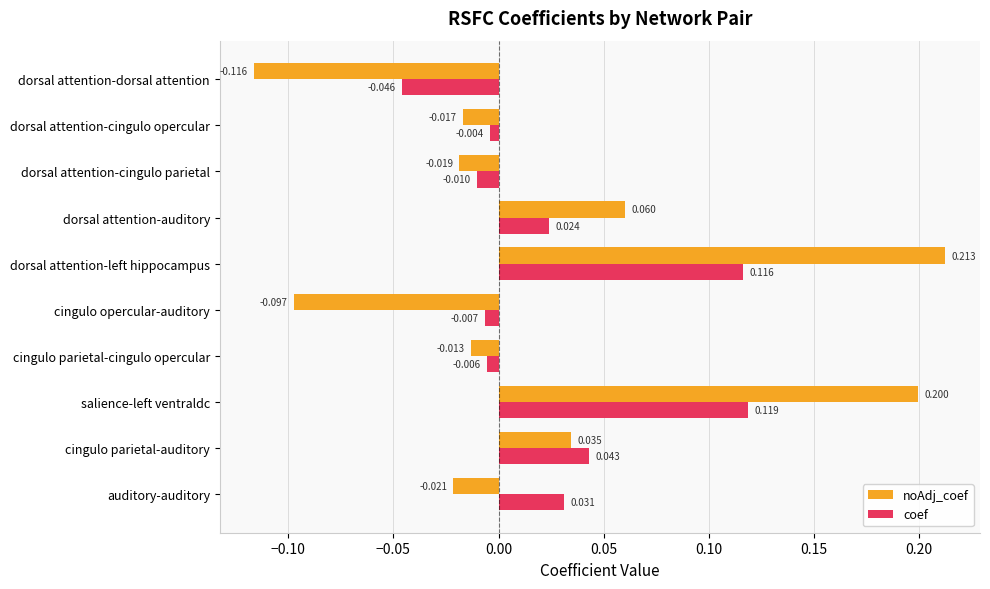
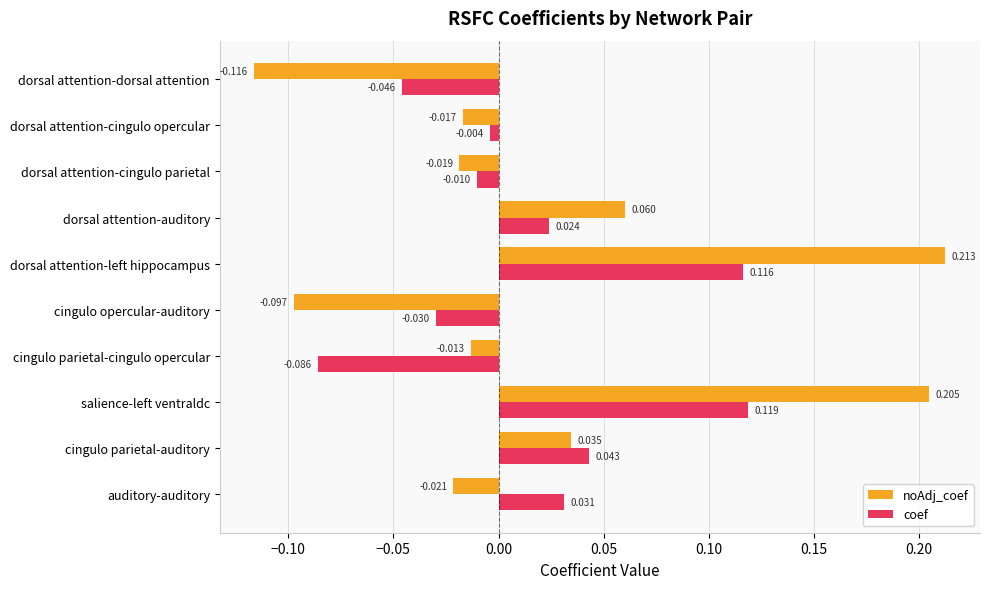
  {
    "noAdj_coef": {
      "dorsal attention-dorsal attention": -0.116,
      "dorsal attention-cingulo opercular": -0.017,
      "dorsal attention-cingulo parietal": -0.019,
      "dorsal attention-auditory": 0.060,
      "dorsal attention-left hippocampus": 0.213,
      "cingulo opercular-auditory": -0.097,
      "cingulo parietal-cingulo opercular": -0.013,
-     "salience-left ventraldc": 0.200,
+     "salience-left ventraldc": 0.205,
      "cingulo parietal-auditory": 0.035,
      "auditory-auditory": -0.021
    },
    "coef": {
      "dorsal attention-dorsal attention": -0.046,
      "dorsal attention-cingulo opercular": -0.004,
      "dorsal attention-cingulo parietal": -0.010,
      "dorsal attention-auditory": 0.024,
      "dorsal attention-left hippocampus": 0.116,
-     "cingulo opercular-auditory": -0.007,
-     "cingulo parietal-cingulo opercular": -0.006,
+     "cingulo opercular-auditory": -0.030,
+     "cingulo parietal-cingulo opercular": -0.086,
      "salience-left ventraldc": 0.119,
      "cingulo parietal-auditory": 0.043,
      "auditory-auditory": 0.031
    }
  }
